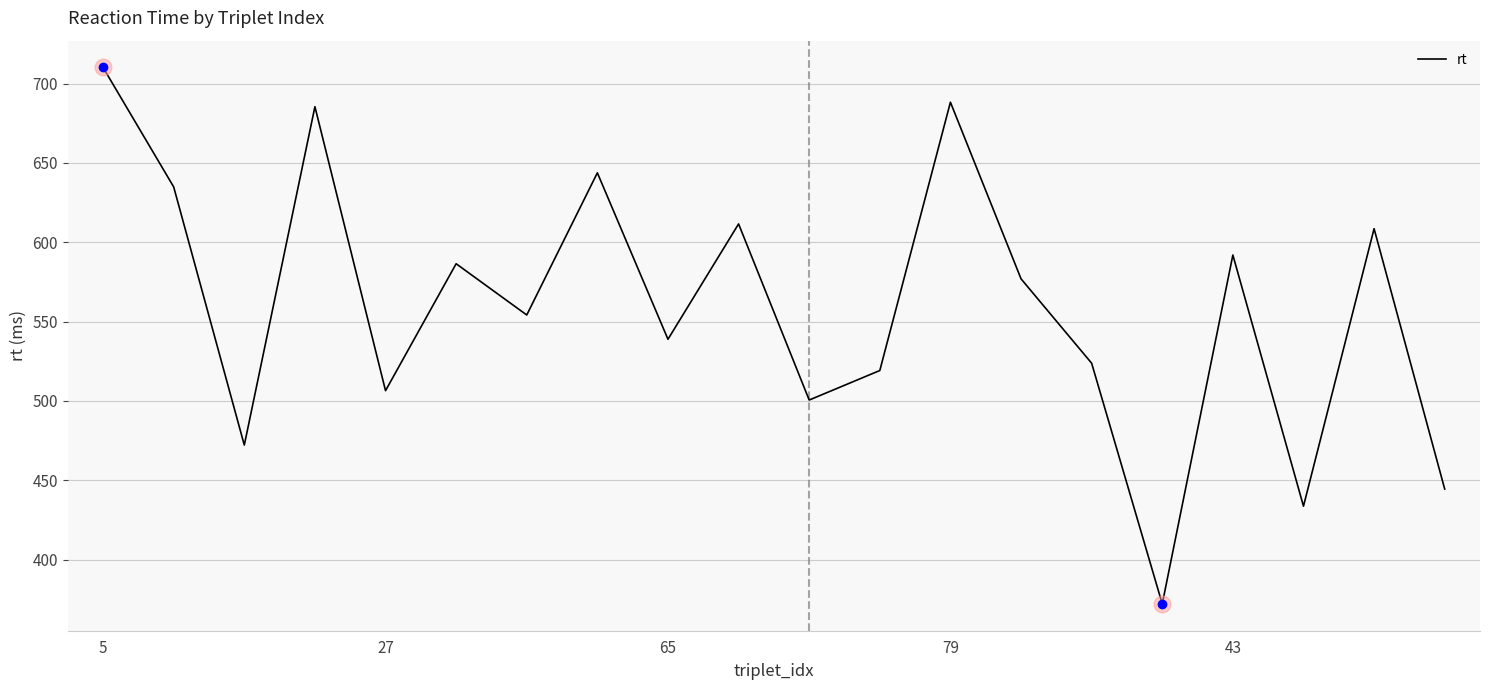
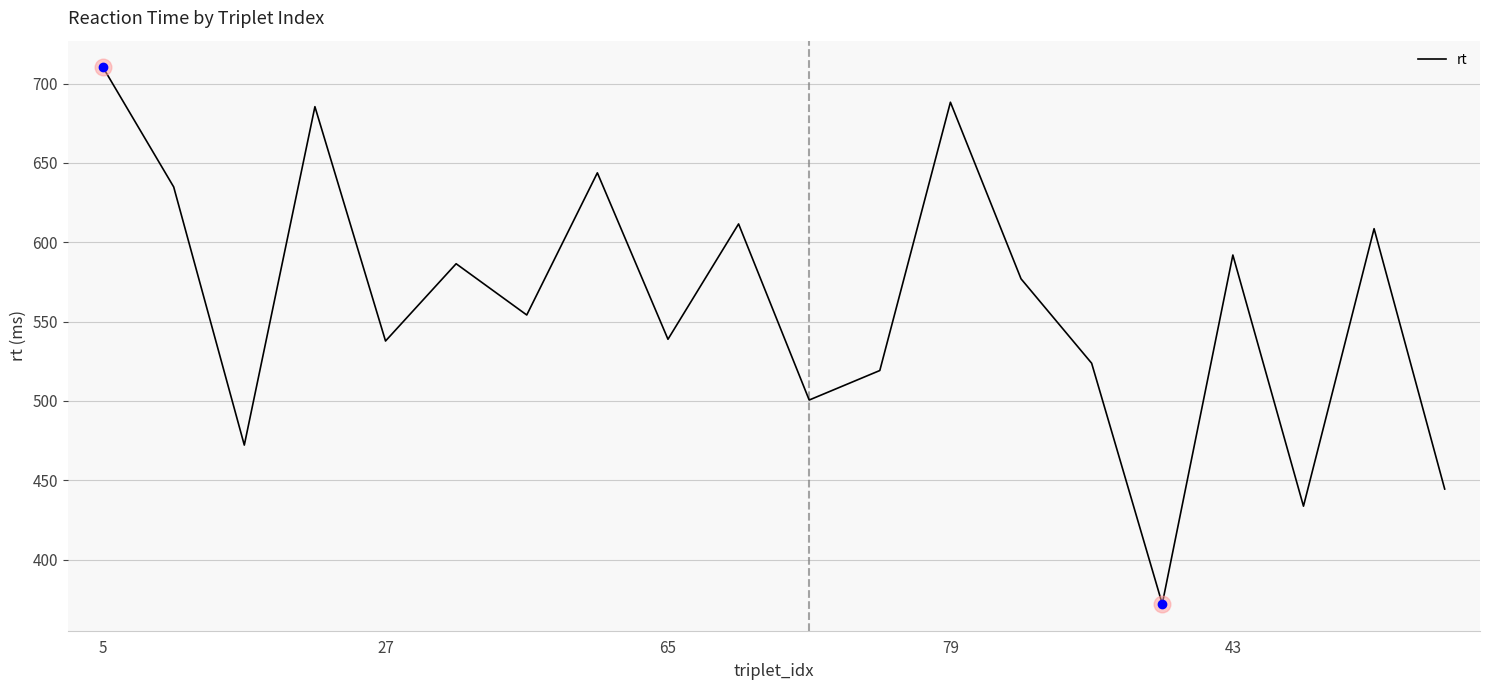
  {
    "rt": {
-     "27": 507,
+     "27": 538,
      "65": 539,
      "79": 688,
      "43": 592
    }
  }
